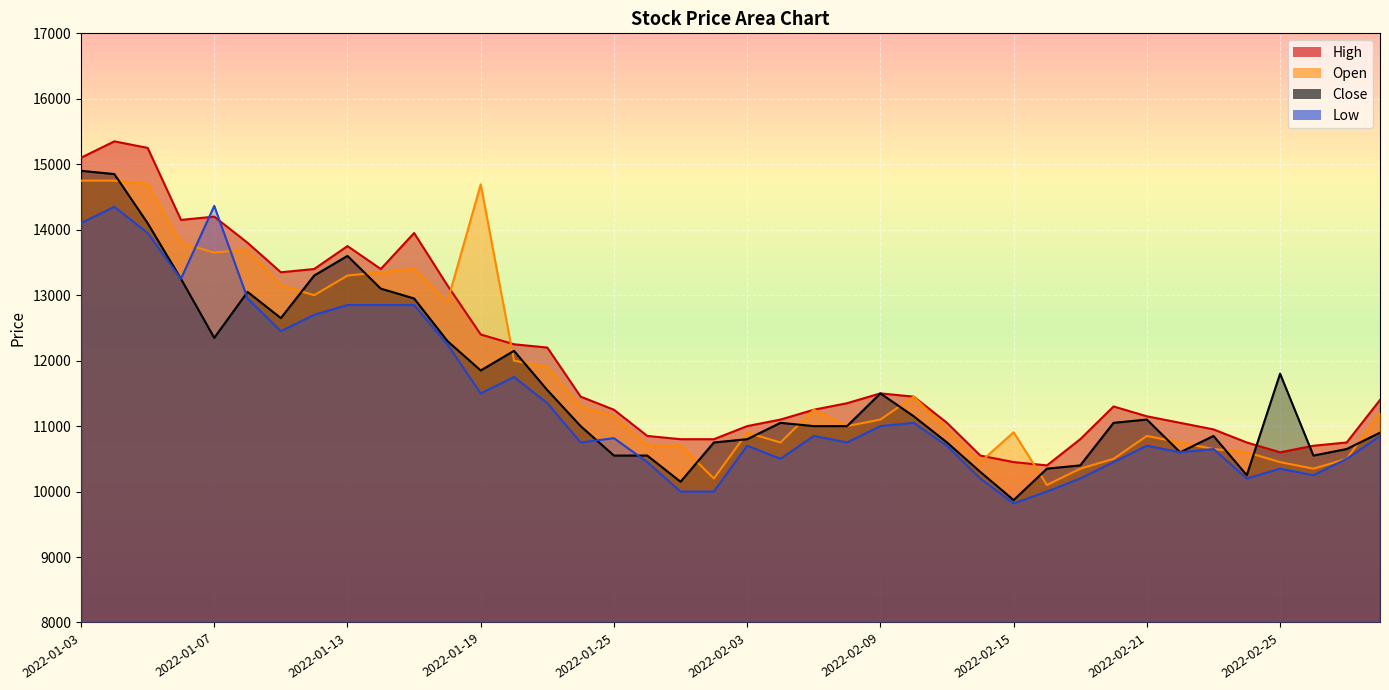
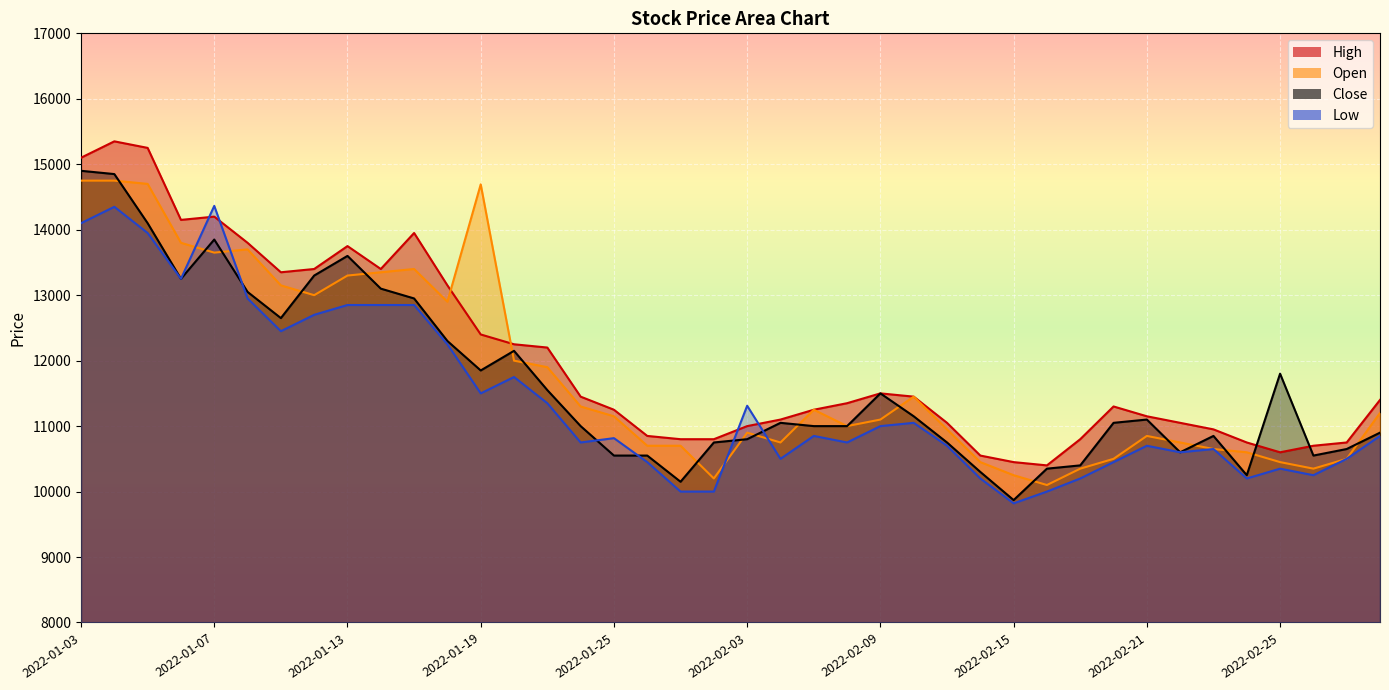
  {
    "High": {
      "2022-01-03": 15100,
      "2022-01-07": 14200,
      "2022-01-13": 13800,
      "2022-01-19": 12400,
      "2022-01-25": 11300,
      "2022-02-03": 11000,
      "2022-02-15": 10500,
      "2022-02-21": 11200,
      "2022-02-25": 10600
    },
    "Open": {
      "2022-01-03": 14800,
      "2022-01-07": 13700,
      "2022-01-13": 13300,
      "2022-01-19": 14700,
      "2022-01-25": 11200,
      "2022-02-03": 10900,
      "2022-02-09": 11100,
-     "2022-02-15": 10900,
+     "2022-02-15": 10300,
      "2022-02-21": 10900,
      "2022-02-25": 10500
    },
    "Close": {
      "2022-01-03": 14900,
-     "2022-01-07": 12300,
+     "2022-01-07": 13900,
      "2022-01-13": 13600,
      "2022-01-19": 11900,
      "2022-01-25": 10600,
      "2022-02-03": 10800,
      "2022-02-15": 9900,
      "2022-02-21": 11100,
      "2022-02-25": 11800
    },
    "Low": {
      "2022-01-03": 14100,
      "2022-01-07": 14400,
      "2022-01-13": 12900,
      "2022-01-19": 11500,
      "2022-01-25": 10800,
-     "2022-02-03": 10700,
+     "2022-02-03": 11300,
      "2022-02-09": 11000,
      "2022-02-15": 9800,
      "2022-02-21": 10700,
      "2022-02-25": 10400
    }
  }
